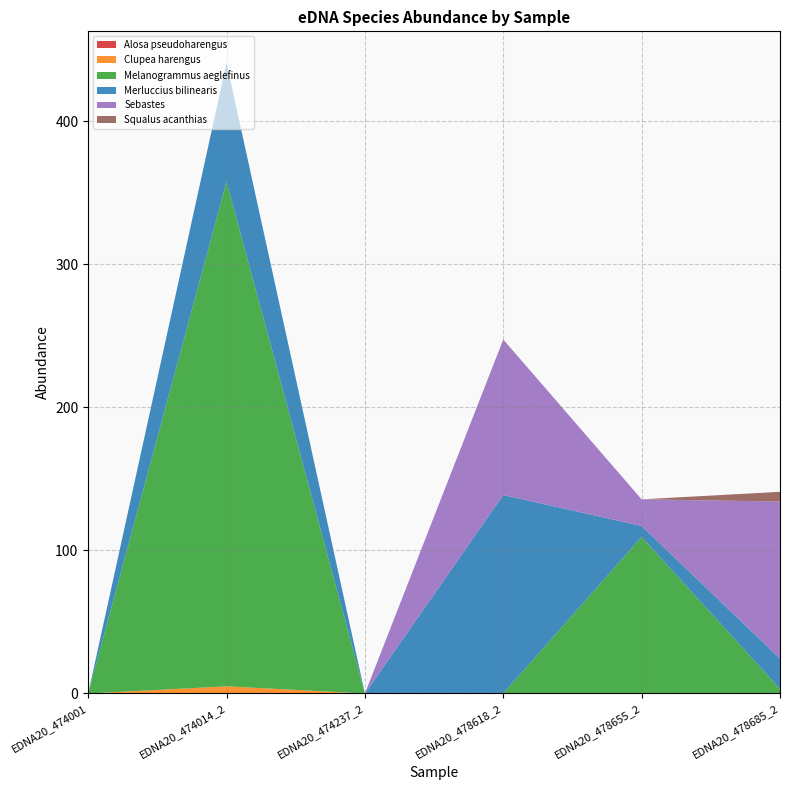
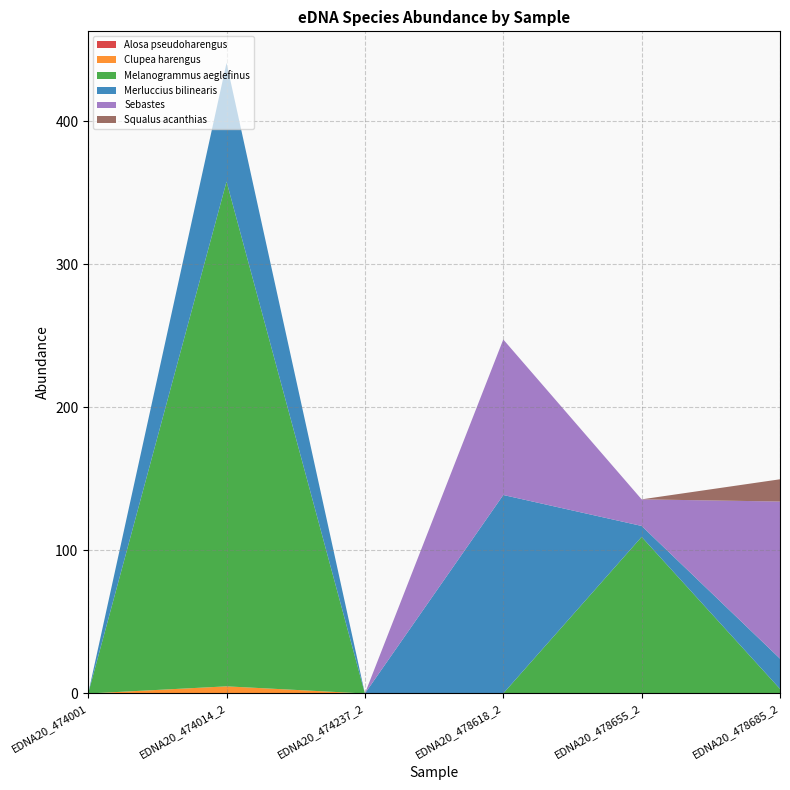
  {
    "Alosa pseudoharengus": {
      "EDNA20_474014_2": 0
    },
    "Melanogrammus aeglefinus": {
      "EDNA20_474014_2": 353,
      "EDNA20_478655_2": 110,
      "EDNA20_478685_2": 3
    },
    "Merluccius bilinearis": {
      "EDNA20_478618_2": 139,
      "EDNA20_478655_2": 8,
      "EDNA20_478685_2": 21
    },
    "Sebastes": {
      "EDNA20_478685_2": 110
    },
    "Squalus acanthias": {
-     "EDNA20_478685_2": 7
+     "EDNA20_478685_2": 16
    }
  }
